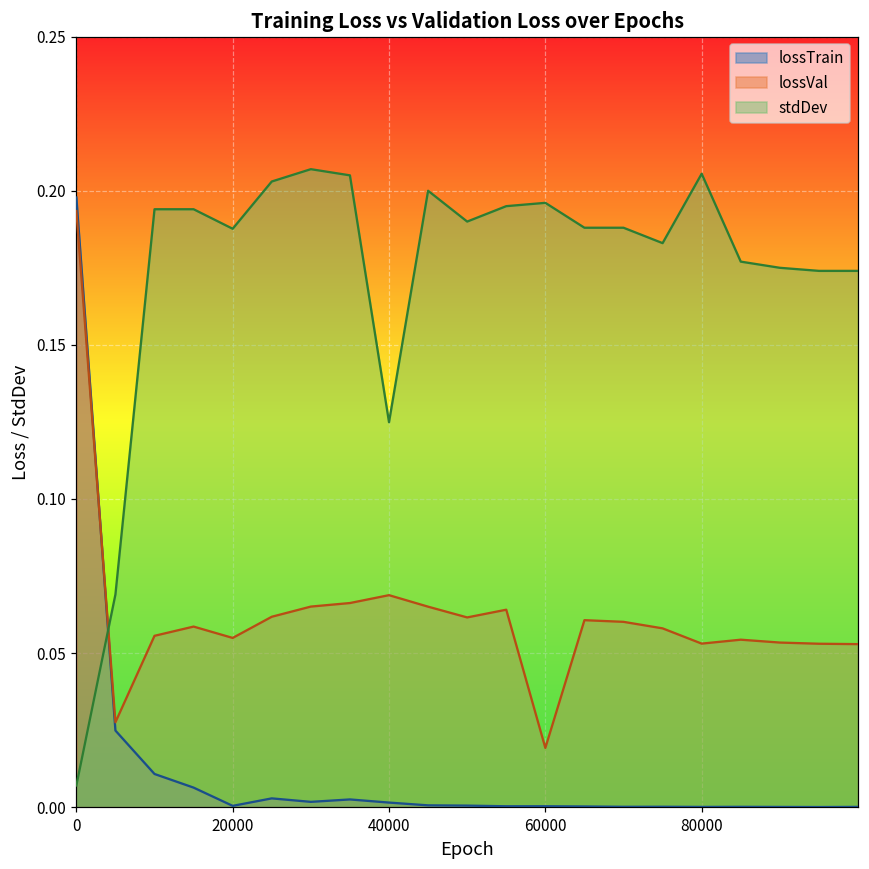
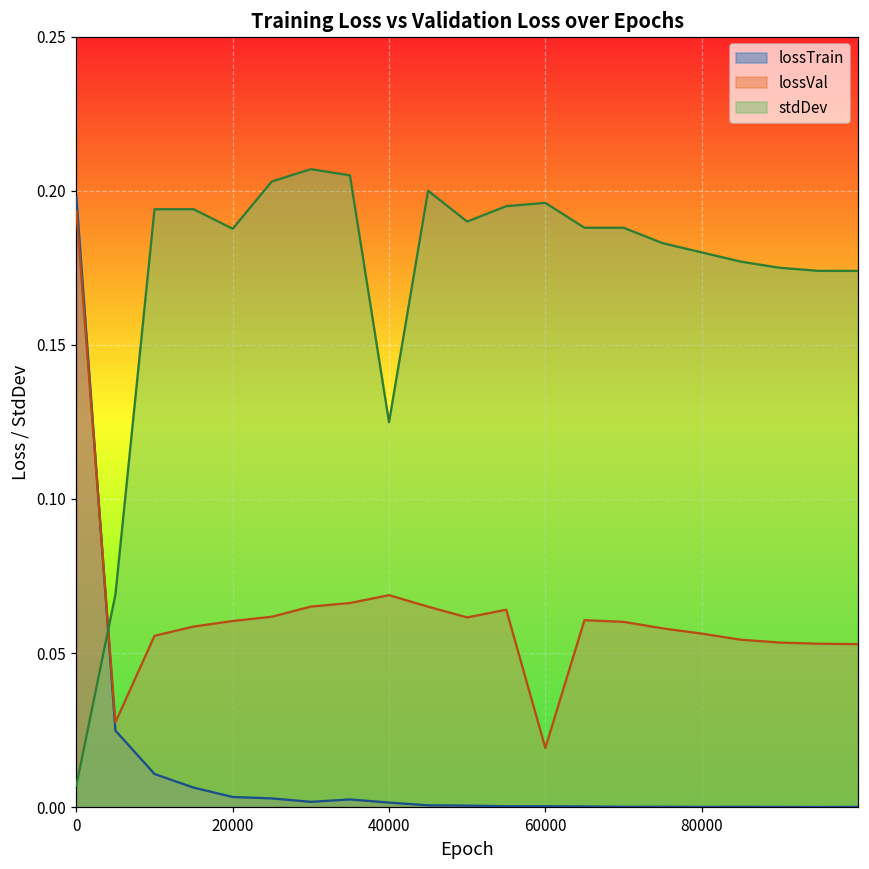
  {
    "lossTrain": {
      "0": 0.198,
-     "20000": 0.000,
+     "20000": 0.003,
      "40000": 0.001,
      "60000": 0.000,
      "80000": 0.000
    },
    "lossVal": {
      "0": 0.193,
-     "20000": 0.055,
+     "20000": 0.060,
      "40000": 0.069,
      "60000": 0.019,
-     "80000": 0.053
+     "80000": 0.056
    },
    "stdDev": {
      "0": 0.007,
      "20000": 0.188,
      "40000": 0.125,
      "60000": 0.196,
-     "80000": 0.206
+     "80000": 0.180
    }
  }
